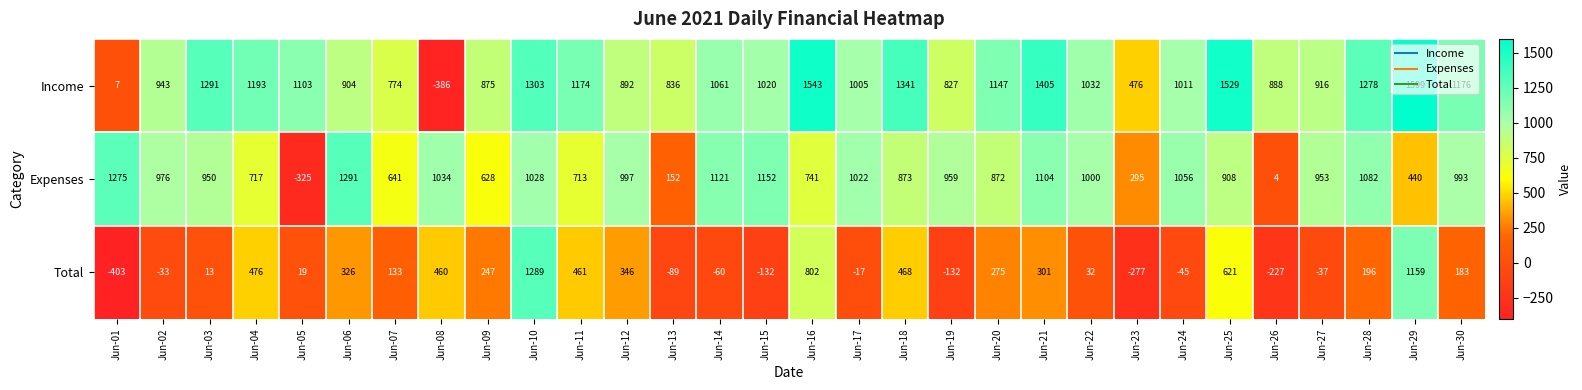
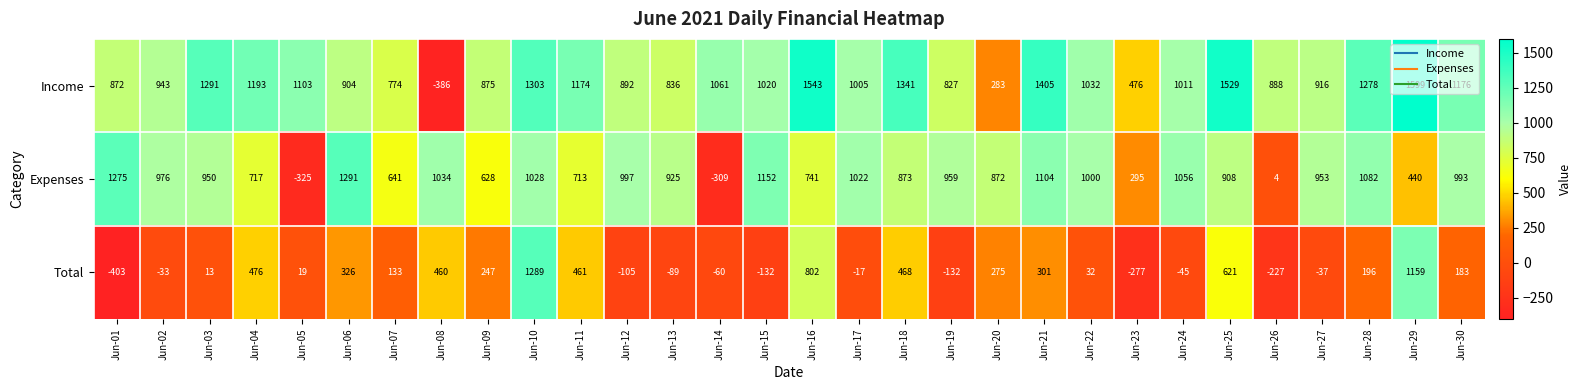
  {
    "Income": {
-     "Jun-01": 7,
+     "Jun-01": 872,
      "Jun-02": 943,
      "Jun-03": 1291,
      "Jun-04": 1193,
      "Jun-05": 1103,
      "Jun-06": 904,
      "Jun-07": 774,
      "Jun-08": -386,
      "Jun-09": 875,
      "Jun-10": 1303,
      "Jun-11": 1174,
      "Jun-12": 892,
      "Jun-13": 836,
      "Jun-14": 1061,
      "Jun-15": 1020,
      "Jun-16": 1543,
      "Jun-17": 1005,
      "Jun-18": 1341,
      "Jun-19": 827,
-     "Jun-20": 1147,
+     "Jun-20": 283,
      "Jun-21": 1405,
      "Jun-22": 1032,
      "Jun-23": 476,
      "Jun-24": 1011,
      "Jun-25": 1529,
      "Jun-26": 888,
      "Jun-27": 916,
      "Jun-28": 1278
    },
    "Expenses": {
      "Jun-01": 1275,
      "Jun-02": 976,
      "Jun-03": 950,
      "Jun-04": 717,
      "Jun-05": -325,
      "Jun-06": 1291,
      "Jun-07": 641,
      "Jun-08": 1034,
      "Jun-09": 628,
      "Jun-10": 1028,
      "Jun-11": 713,
      "Jun-12": 997,
-     "Jun-13": 152,
-     "Jun-14": 1121,
+     "Jun-13": 925,
+     "Jun-14": -309,
      "Jun-15": 1152,
      "Jun-16": 741,
      "Jun-17": 1022,
      "Jun-18": 873,
      "Jun-19": 959,
      "Jun-20": 872,
      "Jun-21": 1104,
      "Jun-22": 1000,
      "Jun-23": 295,
      "Jun-24": 1056,
      "Jun-25": 908,
      "Jun-26": 4,
      "Jun-27": 953,
      "Jun-28": 1082,
      "Jun-29": 440,
      "Jun-30": 993
    },
    "Total": {
      "Jun-01": -403,
      "Jun-02": -33,
      "Jun-03": 13,
      "Jun-04": 476,
      "Jun-05": 19,
      "Jun-06": 326,
      "Jun-07": 133,
      "Jun-08": 460,
      "Jun-09": 247,
      "Jun-10": 1289,
      "Jun-11": 461,
-     "Jun-12": 346,
+     "Jun-12": -105,
      "Jun-13": -89,
      "Jun-14": -60,
      "Jun-15": -132,
      "Jun-16": 802,
      "Jun-17": -17,
      "Jun-18": 468,
      "Jun-19": -132,
      "Jun-20": 275,
      "Jun-21": 301,
      "Jun-22": 32,
      "Jun-23": -277,
      "Jun-24": -45,
      "Jun-25": 621,
      "Jun-26": -227,
      "Jun-27": -37,
      "Jun-28": 196,
      "Jun-29": 1159,
      "Jun-30": 183
    }
  }
